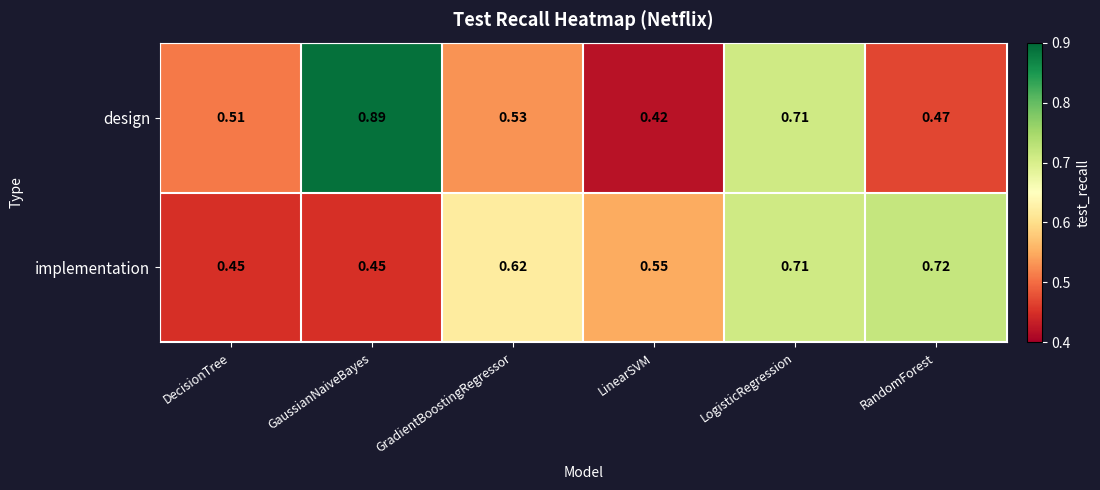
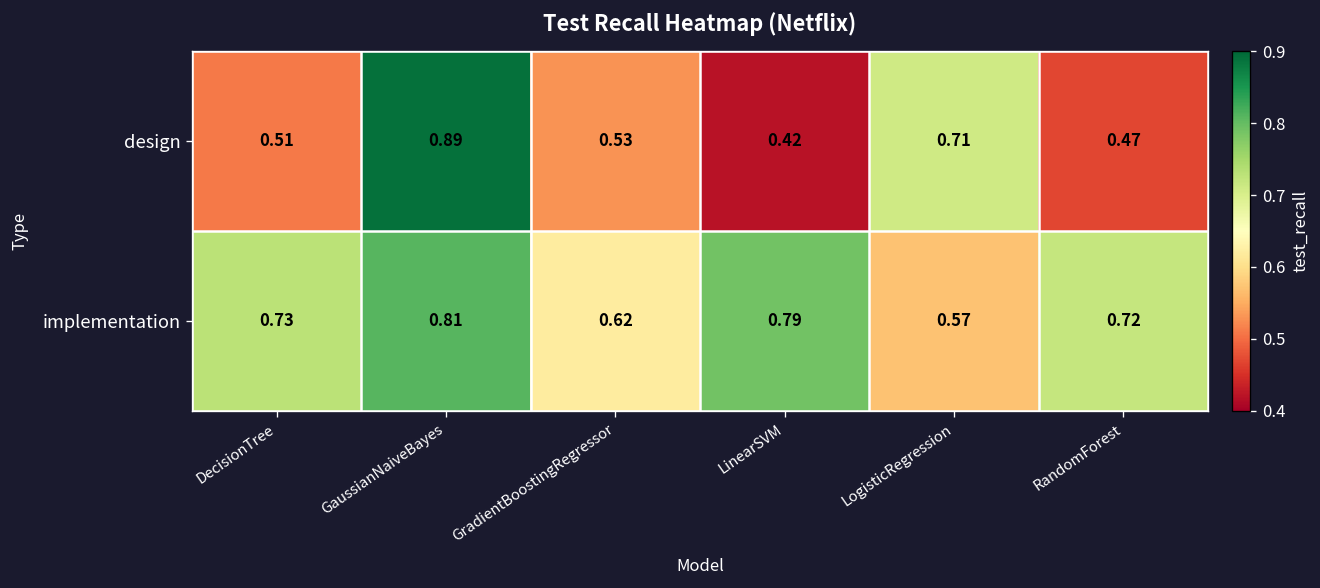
  {
    "design": {
      "DecisionTree": 0.51,
      "GaussianNaiveBayes": 0.89,
      "GradientBoostingRegressor": 0.53,
      "LinearSVM": 0.42,
      "LogisticRegression": 0.71,
      "RandomForest": 0.47
    },
    "implementation": {
-     "DecisionTree": 0.45,
-     "GaussianNaiveBayes": 0.45,
+     "DecisionTree": 0.73,
+     "GaussianNaiveBayes": 0.81,
      "GradientBoostingRegressor": 0.62,
-     "LinearSVM": 0.55,
-     "LogisticRegression": 0.71,
+     "LinearSVM": 0.79,
+     "LogisticRegression": 0.57,
      "RandomForest": 0.72
    }
  }
